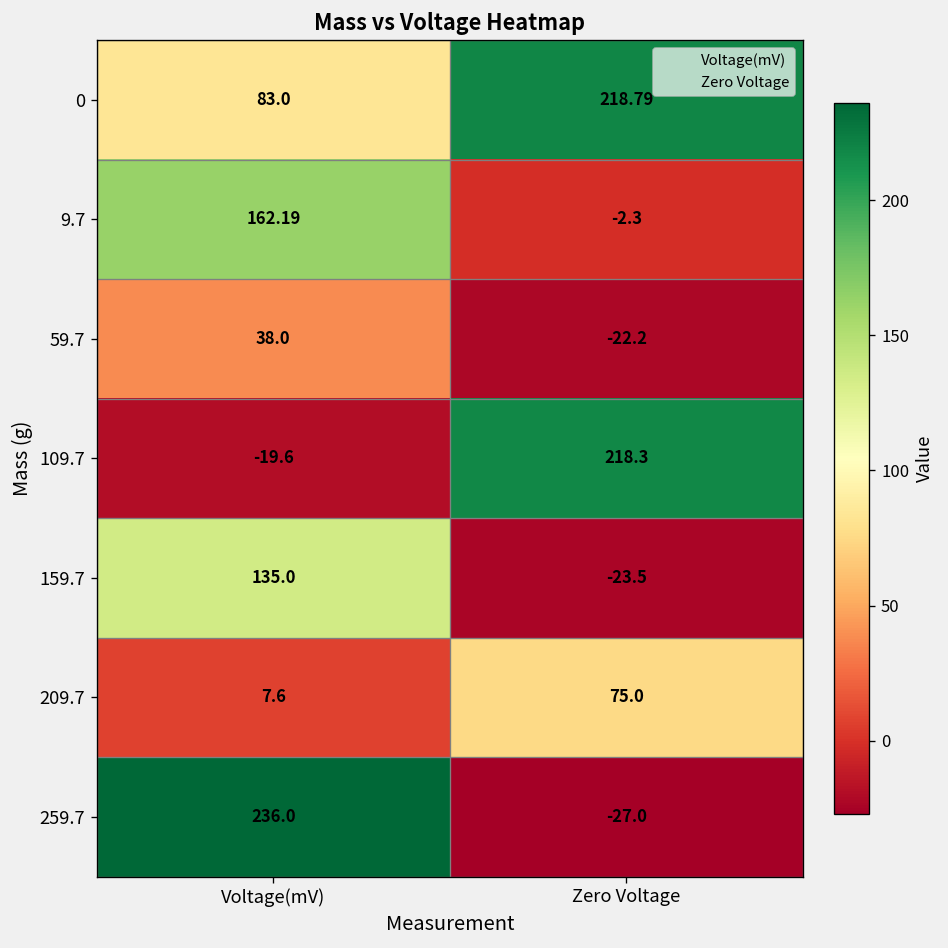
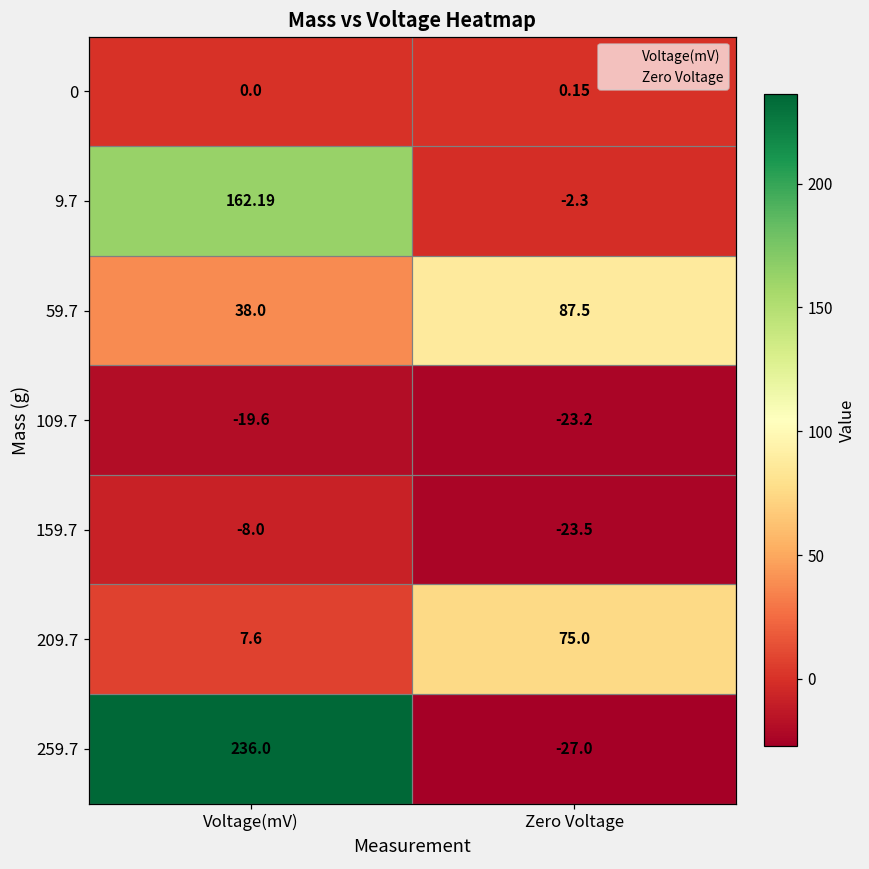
  {
    "0": {
-     "Voltage(mV)": 83.0,
-     "Zero Voltage": 218.79
+     "Voltage(mV)": 0.0,
+     "Zero Voltage": 0.15
    },
    "9.7": {
      "Voltage(mV)": 162.19,
      "Zero Voltage": -2.3
    },
    "59.7": {
      "Voltage(mV)": 38.0,
-     "Zero Voltage": -22.2
+     "Zero Voltage": 87.5
    },
    "109.7": {
      "Voltage(mV)": -19.6,
-     "Zero Voltage": 218.3
+     "Zero Voltage": -23.2
    },
    "159.7": {
-     "Voltage(mV)": 135.0,
+     "Voltage(mV)": -8.0,
      "Zero Voltage": -23.5
    },
    "209.7": {
      "Voltage(mV)": 7.6,
      "Zero Voltage": 75.0
    },
    "259.7": {
      "Voltage(mV)": 236.0,
      "Zero Voltage": -27.0
    }
  }
